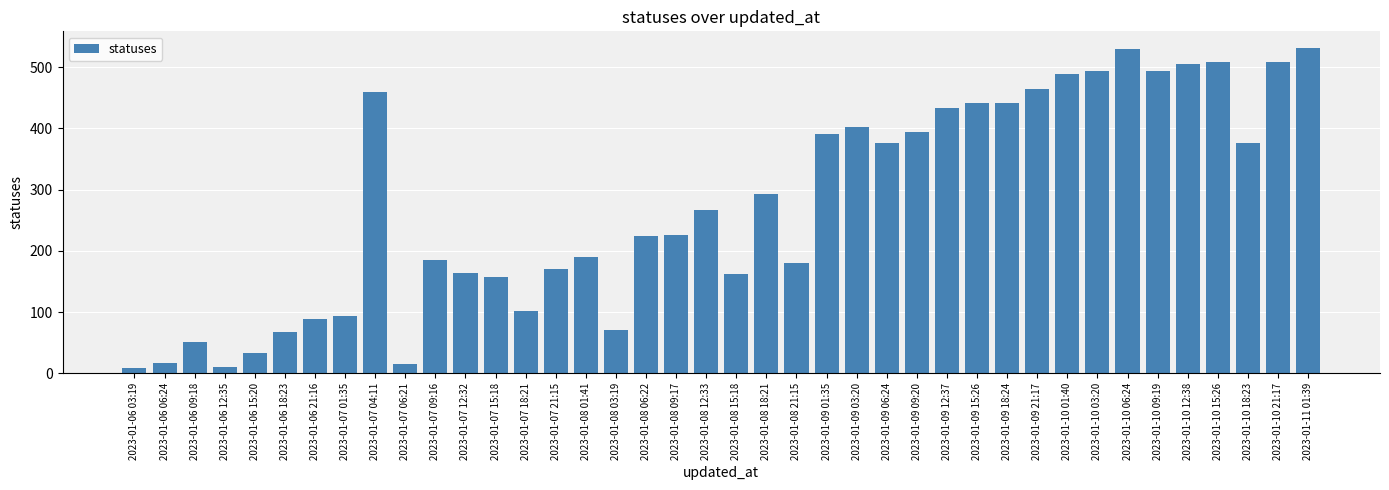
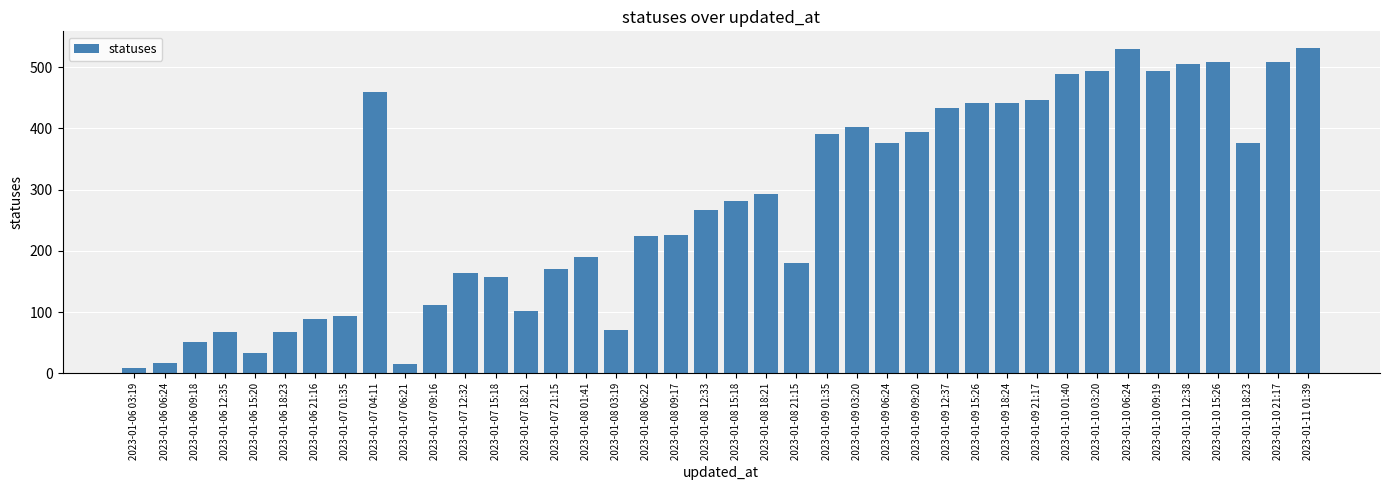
  {
    "2023-01-06 03:19": 10,
    "2023-01-06 06:24": 20,
    "2023-01-06 09:18": 50,
-   "2023-01-06 12:35": 10,
+   "2023-01-06 12:35": 70,
    "2023-01-06 15:20": 30,
    "2023-01-06 18:23": 70,
    "2023-01-06 21:16": 90,
    "2023-01-07 01:35": 90,
    "2023-01-07 04:11": 460,
    "2023-01-07 06:21": 20,
-   "2023-01-07 09:16": 190,
+   "2023-01-07 09:16": 110,
    "2023-01-07 12:32": 160,
    "2023-01-07 15:18": 160,
    "2023-01-07 18:21": 100,
    "2023-01-07 21:15": 170,
    "2023-01-08 01:41": 190,
    "2023-01-08 03:19": 70,
    "2023-01-08 06:22": 230,
    "2023-01-08 09:17": 230,
    "2023-01-08 12:33": 270,
-   "2023-01-08 15:18": 160,
+   "2023-01-08 15:18": 280,
    "2023-01-08 18:21": 290,
    "2023-01-08 21:15": 180,
    "2023-01-09 01:35": 390,
    "2023-01-09 03:20": 400,
    "2023-01-09 06:24": 380,
    "2023-01-09 09:20": 400,
    "2023-01-09 12:37": 430,
    "2023-01-09 15:26": 440,
    "2023-01-09 18:24": 440,
-   "2023-01-09 21:17": 470,
+   "2023-01-09 21:17": 450,
    "2023-01-10 01:40": 490,
    "2023-01-10 03:20": 490,
    "2023-01-10 06:24": 530,
    "2023-01-10 09:19": 490,
    "2023-01-10 12:38": 510,
    "2023-01-10 15:26": 510,
    "2023-01-10 18:23": 380,
    "2023-01-10 21:17": 510,
    "2023-01-11 01:39": 530
  }
